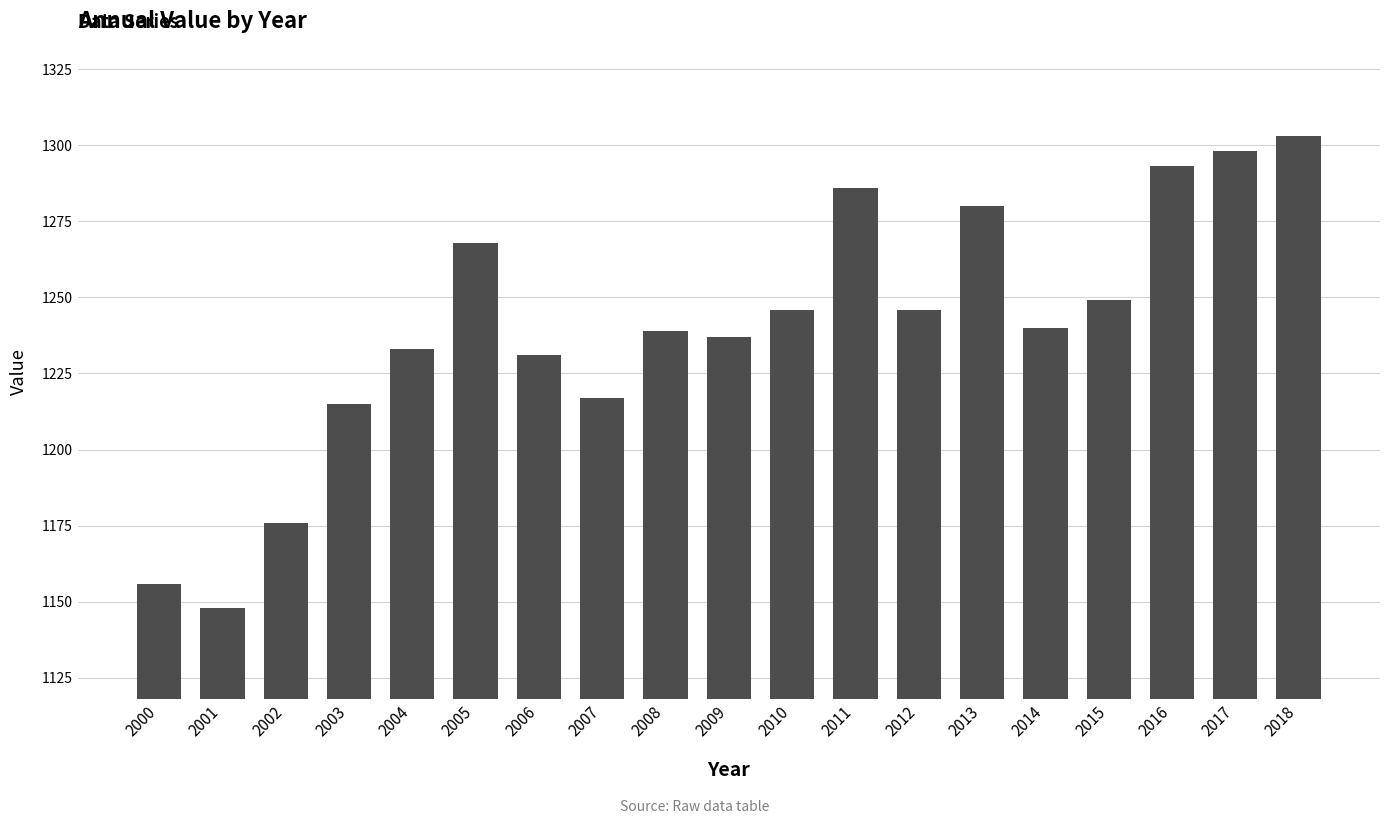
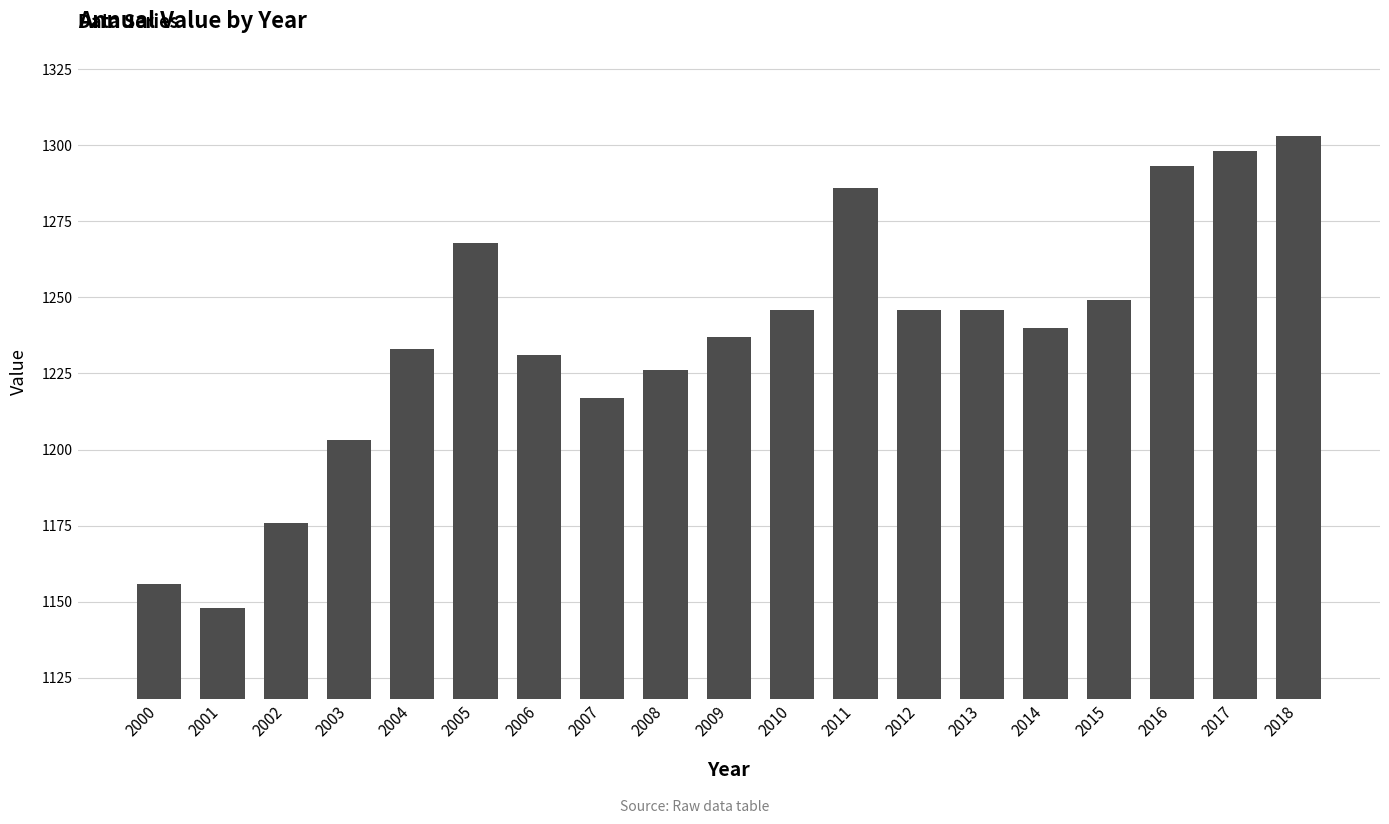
  {
    "2000": 1156,
    "2001": 1148,
    "2002": 1176,
-   "2003": 1215,
+   "2003": 1203,
    "2004": 1233,
    "2005": 1268,
    "2006": 1231,
    "2007": 1217,
-   "2008": 1239,
+   "2008": 1226,
    "2009": 1237,
    "2010": 1246,
    "2011": 1286,
    "2012": 1246,
-   "2013": 1280,
+   "2013": 1246,
    "2014": 1240,
    "2015": 1249,
    "2016": 1293,
    "2017": 1298,
    "2018": 1303
  }
